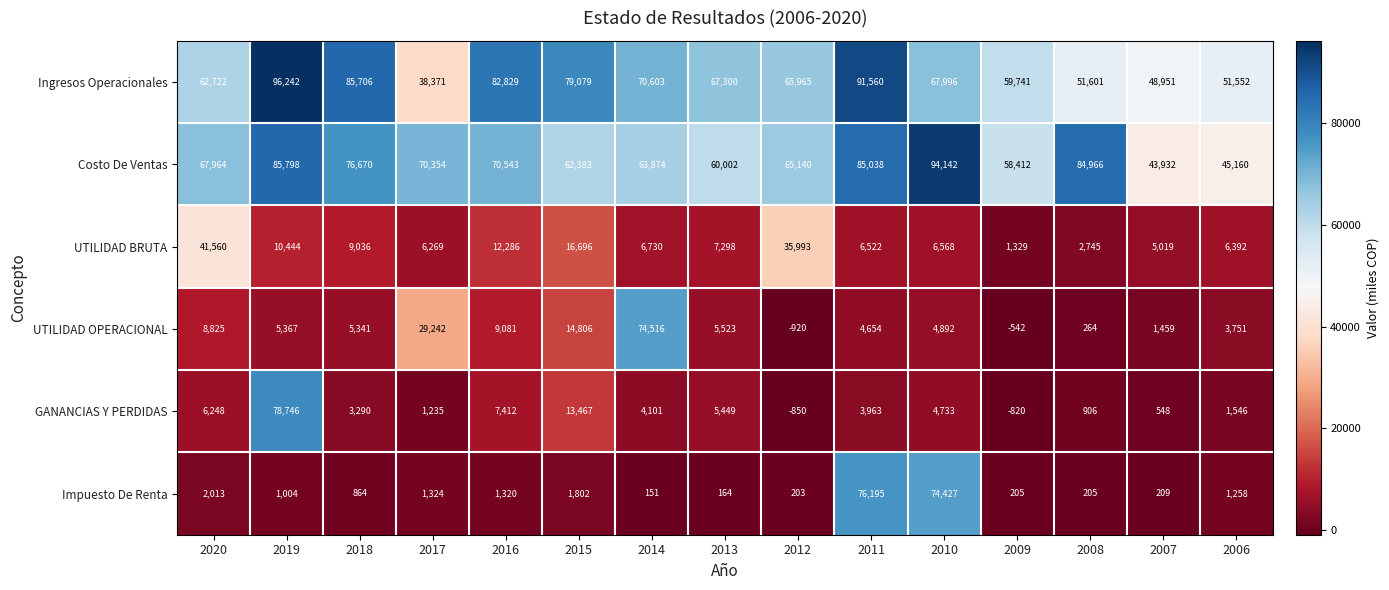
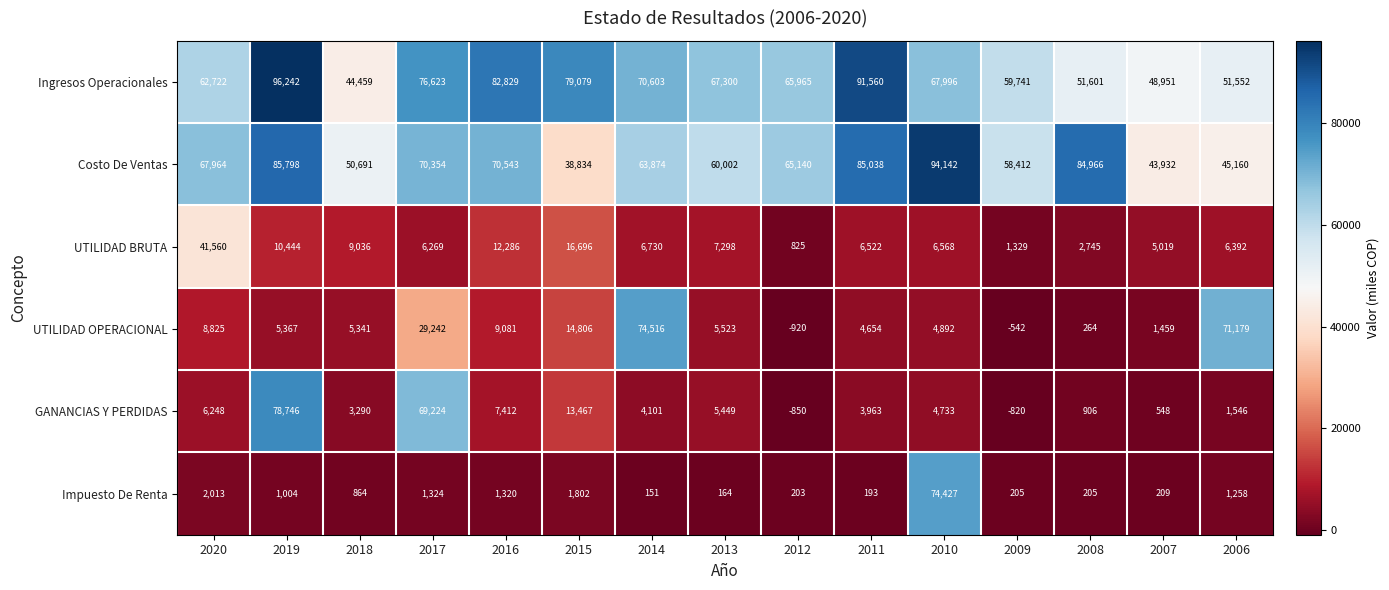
  {
    "Ingresos Operacionales": {
      "2020": "62,722",
      "2019": "96,242",
-     "2018": "85,706",
-     "2017": "38,371",
+     "2018": "44,459",
+     "2017": "76,623",
      "2016": "82,829",
      "2015": "79,079",
      "2014": "70,603",
      "2013": "67,300",
      "2012": "65,965",
      "2011": "91,560",
      "2010": "67,996",
      "2009": "59,741",
      "2008": "51,601",
      "2007": "48,951",
      "2006": "51,552"
    },
    "Costo De Ventas": {
      "2020": "67,964",
      "2019": "85,798",
-     "2018": "76,670",
+     "2018": "50,691",
      "2017": "70,354",
      "2016": "70,543",
-     "2015": "62,383",
+     "2015": "38,834",
      "2014": "63,874",
      "2013": "60,002",
      "2012": "65,140",
      "2011": "85,038",
      "2010": "94,142",
      "2009": "58,412",
      "2008": "84,966",
      "2007": "43,932",
      "2006": "45,160"
    },
    "UTILIDAD BRUTA": {
      "2020": "41,560",
      "2019": "10,444",
      "2018": "9,036",
      "2017": "6,269",
      "2016": "12,286",
      "2015": "16,696",
      "2014": "6,730",
      "2013": "7,298",
-     "2012": "35,993",
+     "2012": "825",
      "2011": "6,522",
      "2010": "6,568",
      "2009": "1,329",
      "2008": "2,745",
      "2007": "5,019",
      "2006": "6,392"
    },
    "UTILIDAD OPERACIONAL": {
      "2020": "8,825",
      "2019": "5,367",
      "2018": "5,341",
      "2017": "29,242",
      "2016": "9,081",
      "2015": "14,806",
      "2014": "74,516",
      "2013": "5,523",
      "2012": "-920",
      "2011": "4,654",
      "2010": "4,892",
      "2009": "-542",
      "2008": "264",
      "2007": "1,459",
-     "2006": "3,751"
+     "2006": "71,179"
    },
    "GANANCIAS Y PERDIDAS": {
      "2020": "6,248",
      "2019": "78,746",
      "2018": "3,290",
-     "2017": "1,235",
+     "2017": "69,224",
      "2016": "7,412",
      "2015": "13,467",
      "2014": "4,101",
      "2013": "5,449",
      "2012": "-850",
      "2011": "3,963",
      "2010": "4,733",
      "2009": "-820",
      "2008": "906",
      "2007": "548",
      "2006": "1,546"
    },
    "Impuesto De Renta": {
      "2020": "2,013",
      "2019": "1,004",
      "2018": "864",
      "2017": "1,324",
      "2016": "1,320",
      "2015": "1,802",
      "2014": "151",
      "2013": "164",
      "2012": "203",
-     "2011": "76,195",
+     "2011": "193",
      "2010": "74,427",
      "2009": "205",
      "2008": "205",
      "2007": "209",
      "2006": "1,258"
    }
  }
